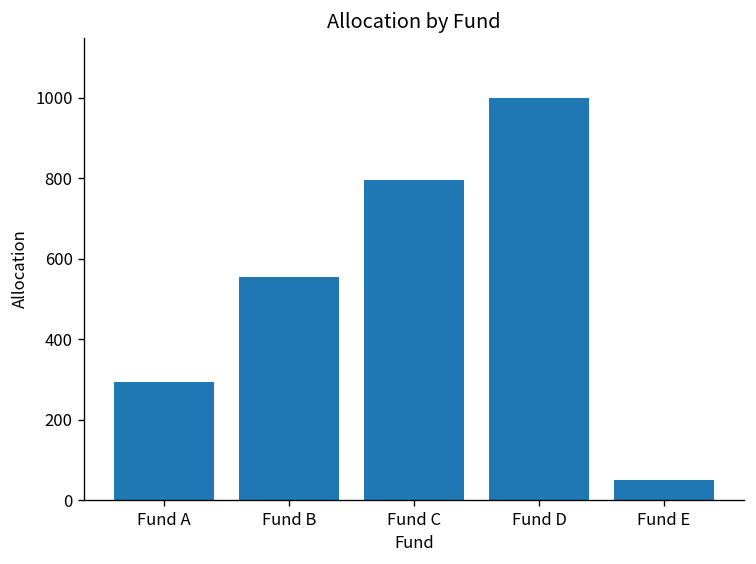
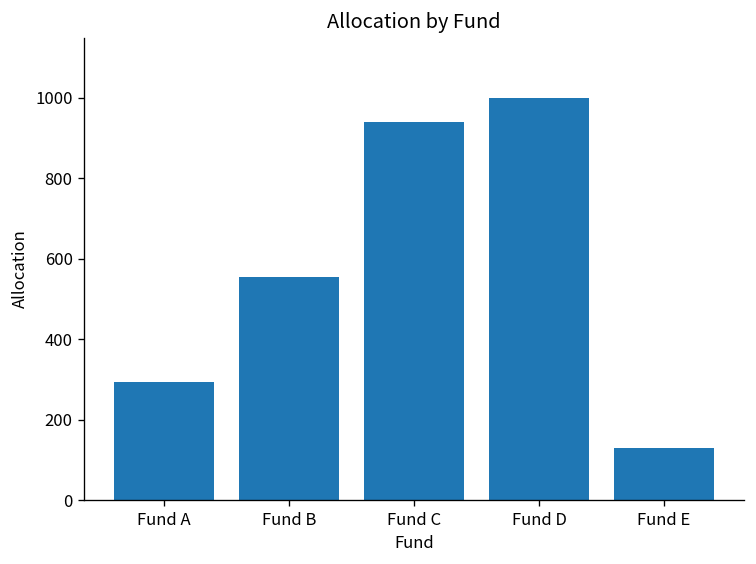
  {
    "Fund A": 290,
    "Fund B": 560,
-   "Fund C": 800,
+   "Fund C": 940,
    "Fund D": 1000,
-   "Fund E": 50
+   "Fund E": 130
  }
